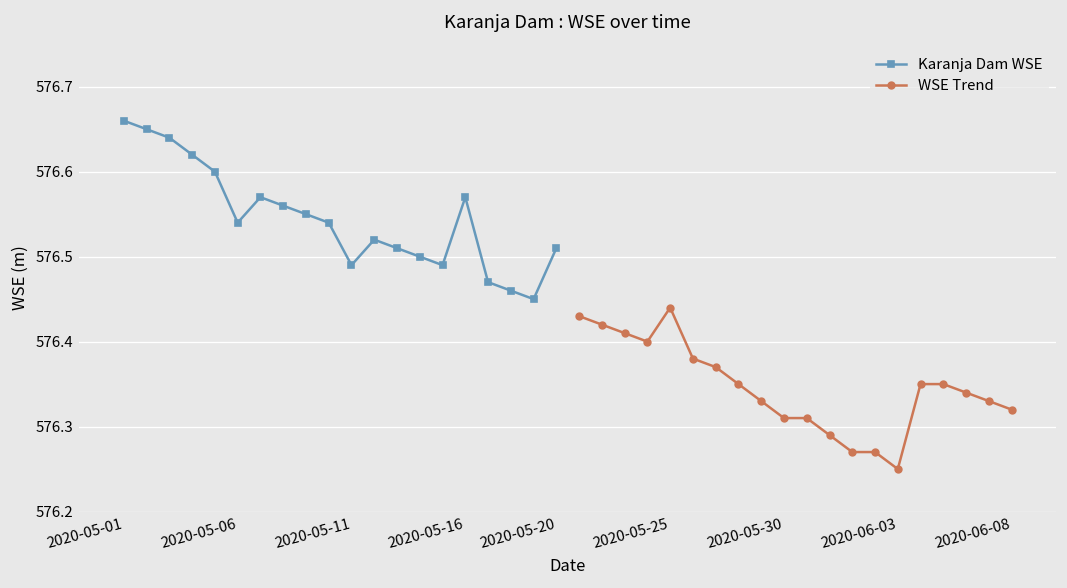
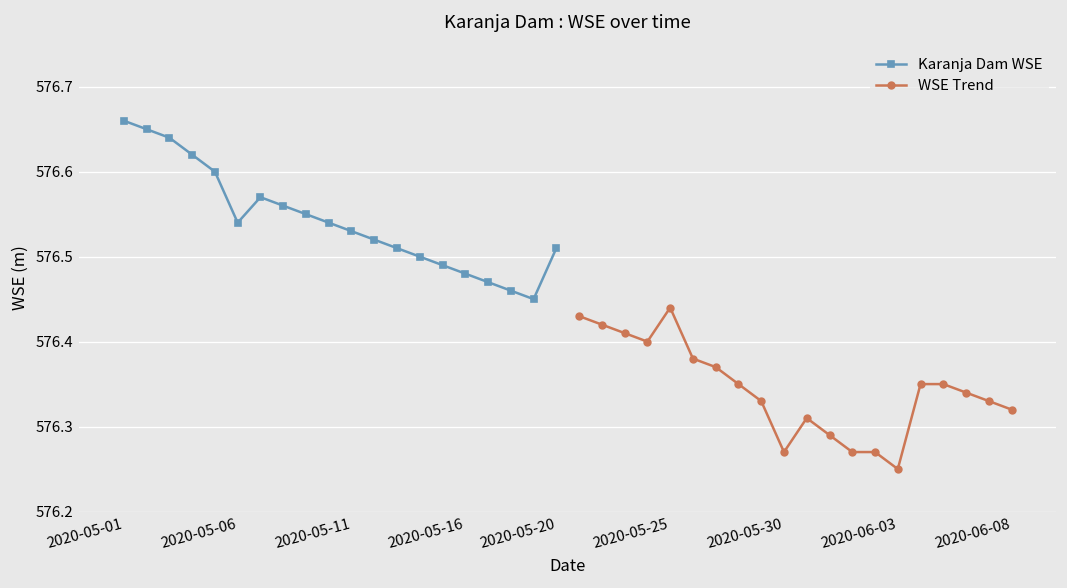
  {
    "Karanja Dam WSE": {
      "2020-05-01": 576.66,
      "2020-05-06": 576.54,
-     "2020-05-11": 576.49,
-     "2020-05-16": 576.57,
+     "2020-05-11": 576.53,
+     "2020-05-16": 576.48,
      "2020-05-20": 576.51
    },
    "WSE Trend": {
      "2020-05-25": 576.44,
-     "2020-05-30": 576.31,
+     "2020-05-30": 576.27,
      "2020-06-03": 576.25,
      "2020-06-08": 576.32
    }
  }
